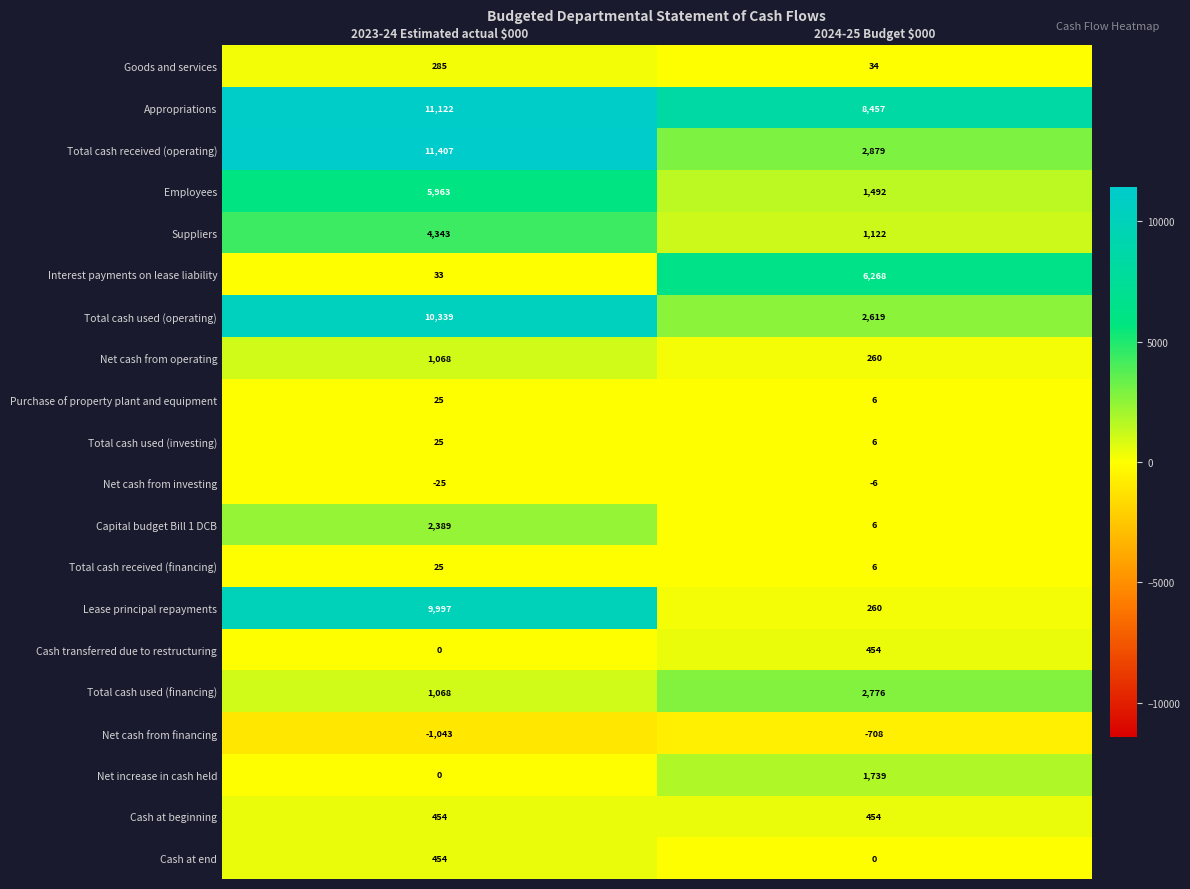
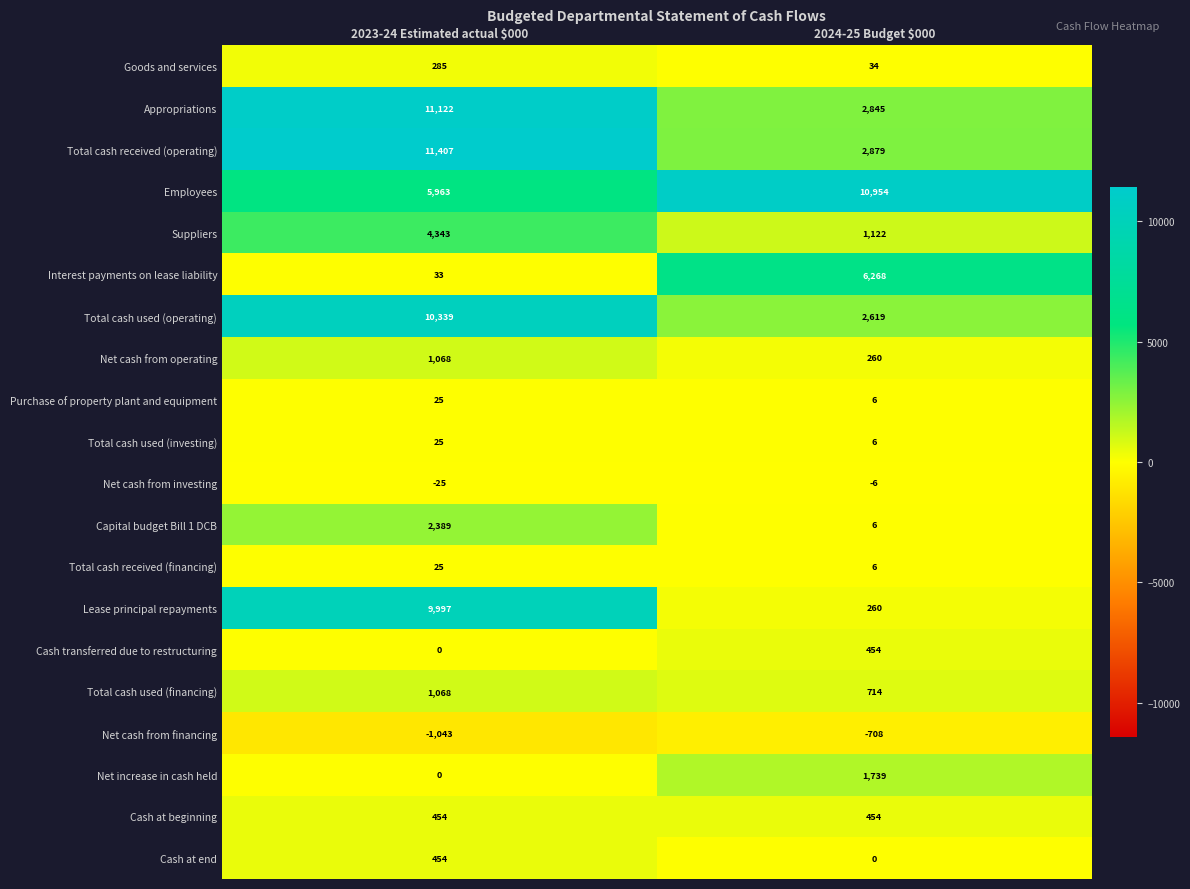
  {
    "Goods and services": {
      "2023-24 Estimated actual $000": "285",
      "2024-25 Budget $000": "34"
    },
    "Appropriations": {
      "2023-24 Estimated actual $000": "11,122",
-     "2024-25 Budget $000": "8,457"
+     "2024-25 Budget $000": "2,845"
    },
    "Total cash received (operating)": {
      "2023-24 Estimated actual $000": "11,407",
      "2024-25 Budget $000": "2,879"
    },
    "Employees": {
      "2023-24 Estimated actual $000": "5,963",
-     "2024-25 Budget $000": "1,492"
+     "2024-25 Budget $000": "10,954"
    },
    "Suppliers": {
      "2023-24 Estimated actual $000": "4,343",
      "2024-25 Budget $000": "1,122"
    },
    "Interest payments on lease liability": {
      "2023-24 Estimated actual $000": "33",
      "2024-25 Budget $000": "6,268"
    },
    "Total cash used (operating)": {
      "2023-24 Estimated actual $000": "10,339",
      "2024-25 Budget $000": "2,619"
    },
    "Net cash from operating": {
      "2023-24 Estimated actual $000": "1,068",
      "2024-25 Budget $000": "260"
    },
    "Purchase of property plant and equipment": {
      "2023-24 Estimated actual $000": "25",
      "2024-25 Budget $000": "6"
    },
    "Total cash used (investing)": {
      "2023-24 Estimated actual $000": "25",
      "2024-25 Budget $000": "6"
    },
    "Net cash from investing": {
      "2023-24 Estimated actual $000": "-25",
      "2024-25 Budget $000": "-6"
    },
    "Capital budget Bill 1 DCB": {
      "2023-24 Estimated actual $000": "2,389",
      "2024-25 Budget $000": "6"
    },
    "Total cash received (financing)": {
      "2023-24 Estimated actual $000": "25",
      "2024-25 Budget $000": "6"
    },
    "Lease principal repayments": {
      "2023-24 Estimated actual $000": "9,997",
      "2024-25 Budget $000": "260"
    },
    "Cash transferred due to restructuring": {
      "2023-24 Estimated actual $000": "0",
      "2024-25 Budget $000": "454"
    },
    "Total cash used (financing)": {
      "2023-24 Estimated actual $000": "1,068",
-     "2024-25 Budget $000": "2,776"
+     "2024-25 Budget $000": "714"
    },
    "Net cash from financing": {
      "2023-24 Estimated actual $000": "-1,043",
      "2024-25 Budget $000": "-708"
    },
    "Net increase in cash held": {
      "2023-24 Estimated actual $000": "0",
      "2024-25 Budget $000": "1,739"
    },
    "Cash at beginning": {
      "2023-24 Estimated actual $000": "454",
      "2024-25 Budget $000": "454"
    },
    "Cash at end": {
      "2023-24 Estimated actual $000": "454",
      "2024-25 Budget $000": "0"
    }
  }
